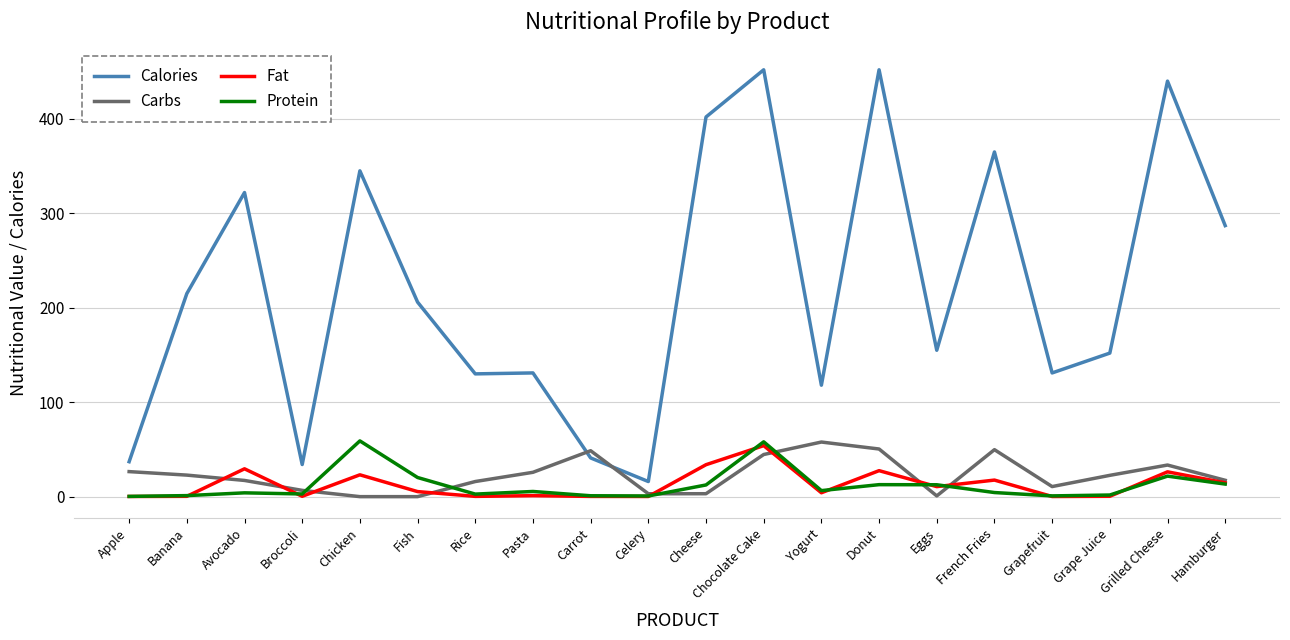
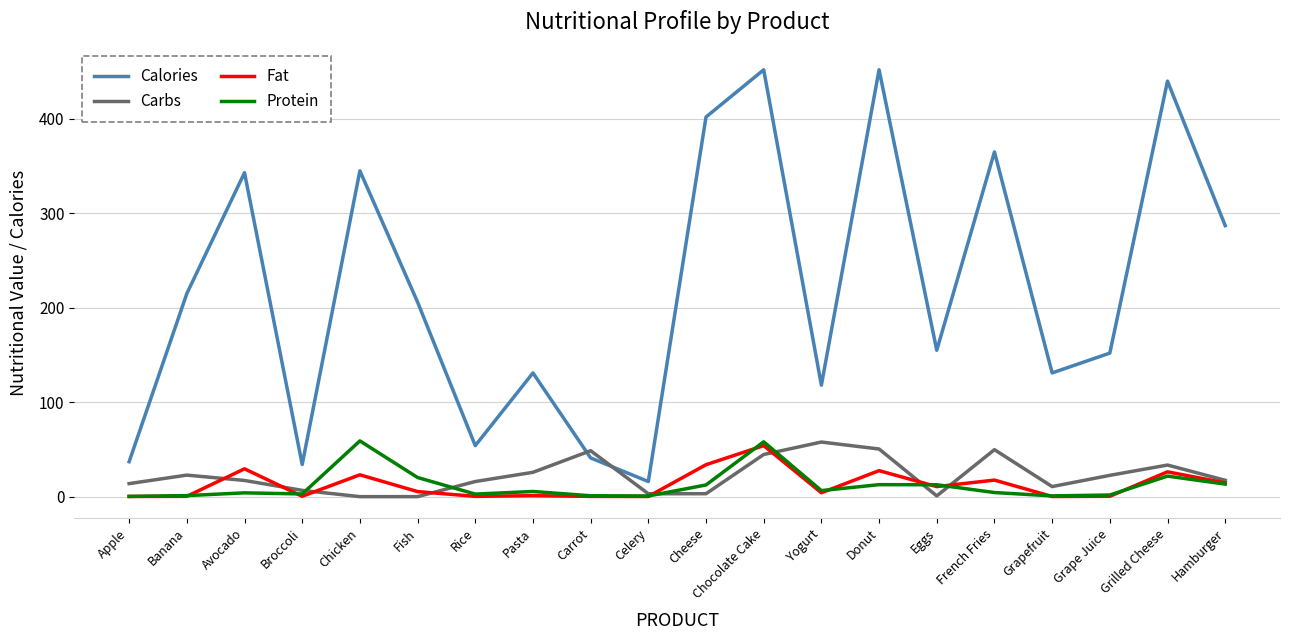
  {
    "Calories": {
      "Apple": 40,
      "Banana": 220,
-     "Avocado": 320,
+     "Avocado": 340,
      "Broccoli": 30,
      "Chicken": 350,
      "Fish": 210,
-     "Rice": 130,
+     "Rice": 50,
      "Pasta": 130,
      "Carrot": 40,
      "Celery": 20,
      "Cheese": 400,
      "Chocolate Cake": 450,
      "Yogurt": 120,
      "Donut": 450,
      "Eggs": 160,
      "French Fries": 370,
      "Grapefruit": 130,
      "Grape Juice": 150,
      "Grilled Cheese": 440,
      "Hamburger": 290
    },
    "Carbs": {
-     "Apple": 30,
+     "Apple": 10,
      "Banana": 20,
      "Avocado": 20,
      "Broccoli": 10,
      "Chicken": 0,
      "Fish": 0,
      "Rice": 20,
      "Pasta": 30,
      "Carrot": 50,
      "Cheese": 0,
      "Chocolate Cake": 40,
      "Yogurt": 60,
      "Donut": 50,
      "Eggs": 0,
      "French Fries": 50,
      "Grapefruit": 10,
      "Grape Juice": 20,
      "Grilled Cheese": 30
    },
    "Fat": {
      "Avocado": 30,
      "Chicken": 20,
      "Fish": 10,
      "Pasta": 0,
      "Cheese": 30,
      "Chocolate Cake": 50,
      "Donut": 30,
      "French Fries": 20,
      "Grilled Cheese": 30
    },
    "Protein": {
      "Avocado": 0,
      "Chicken": 60,
      "Fish": 20,
      "Pasta": 10,
      "Cheese": 10,
      "Chocolate Cake": 60,
      "Donut": 10,
      "French Fries": 0,
      "Grilled Cheese": 20
    }
  }
